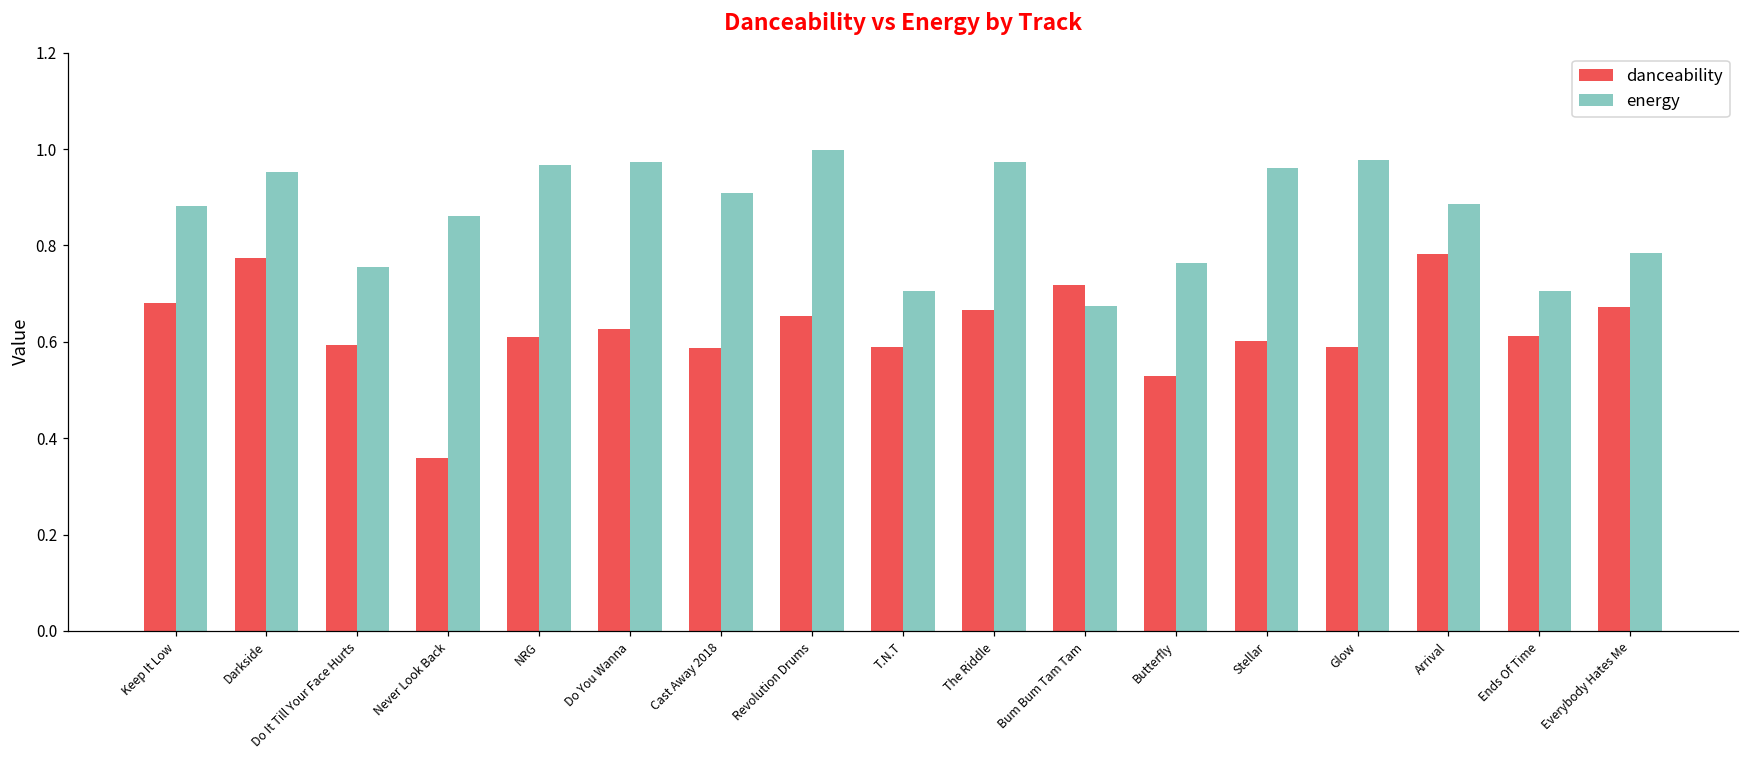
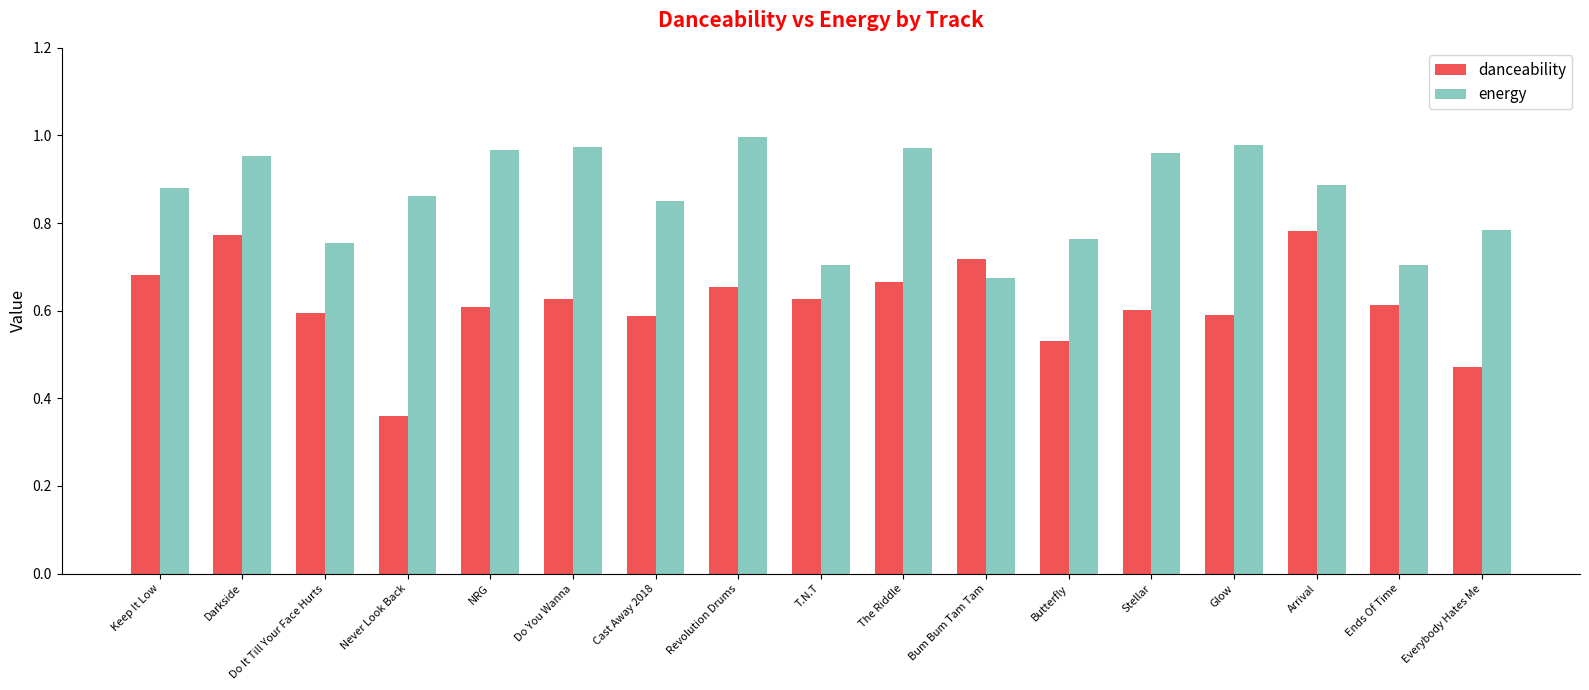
  {
    "danceability": {
      "Keep It Low": 0.68,
      "Darkside": 0.77,
      "Do It Till Your Face Hurts": 0.59,
      "Never Look Back": 0.36,
      "NRG": 0.61,
      "Do You Wanna": 0.63,
      "Cast Away 2018": 0.59,
      "Revolution Drums": 0.65,
-     "T.N.T": 0.59,
+     "T.N.T": 0.63,
      "The Riddle": 0.67,
      "Bum Bum Tam Tam": 0.72,
      "Butterfly": 0.53,
      "Stellar": 0.60,
      "Glow": 0.59,
      "Arrival": 0.78,
      "Ends Of Time": 0.61,
-     "Everybody Hates Me": 0.67
+     "Everybody Hates Me": 0.47
    },
    "energy": {
      "Keep It Low": 0.88,
      "Darkside": 0.95,
      "Do It Till Your Face Hurts": 0.76,
      "Never Look Back": 0.86,
      "NRG": 0.97,
      "Do You Wanna": 0.97,
-     "Cast Away 2018": 0.91,
+     "Cast Away 2018": 0.85,
      "Revolution Drums": 1.00,
      "T.N.T": 0.71,
      "The Riddle": 0.97,
      "Bum Bum Tam Tam": 0.68,
      "Butterfly": 0.76,
      "Stellar": 0.96,
      "Glow": 0.98,
      "Arrival": 0.89,
      "Ends Of Time": 0.71,
      "Everybody Hates Me": 0.79
    }
  }
